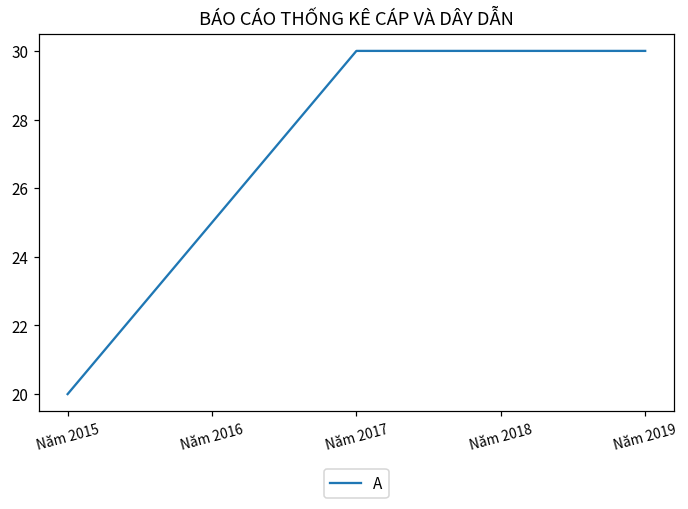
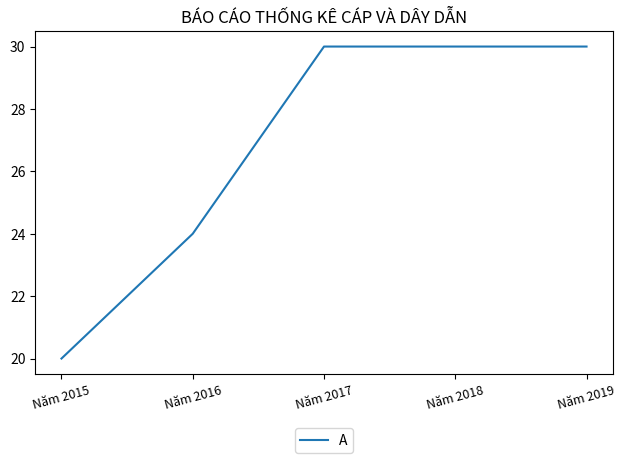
  {
    "Năm 2015": 20,
-   "Năm 2016": 25,
+   "Năm 2016": 24,
    "Năm 2017": 30,
    "Năm 2018": 30,
    "Năm 2019": 30
  }
